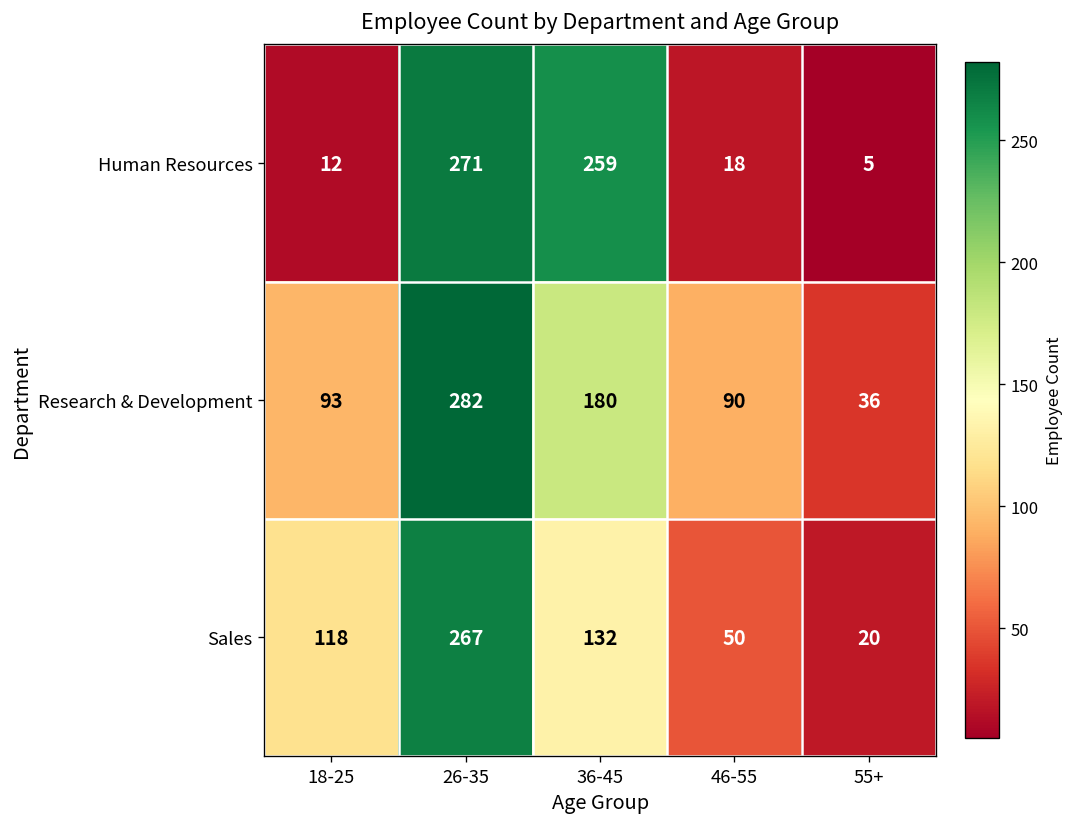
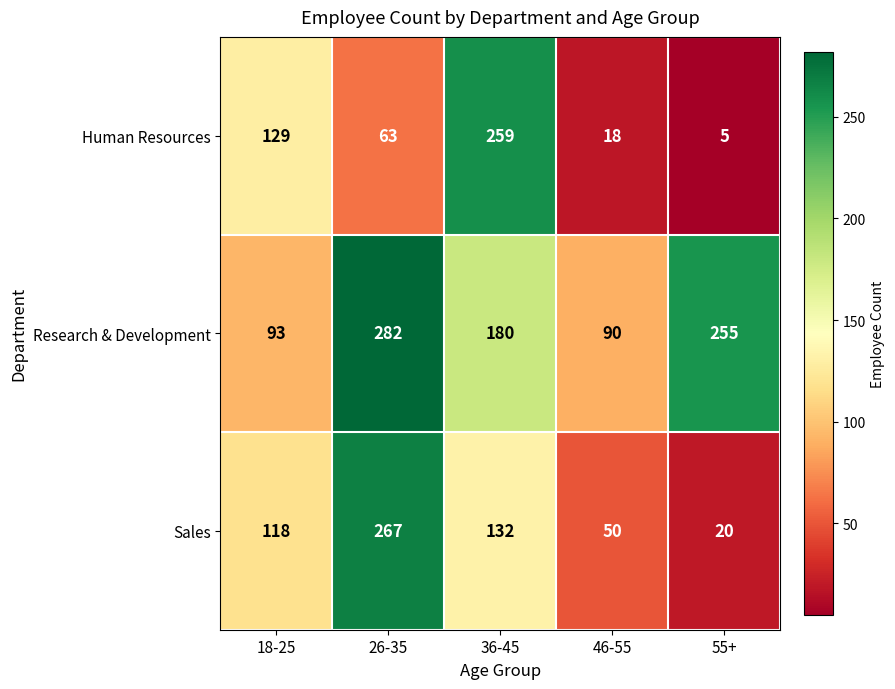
  {
    "Human Resources": {
-     "18-25": 12,
-     "26-35": 271,
+     "18-25": 129,
+     "26-35": 63,
      "36-45": 259,
      "46-55": 18,
      "55+": 5
    },
    "Research & Development": {
      "18-25": 93,
      "26-35": 282,
      "36-45": 180,
      "46-55": 90,
-     "55+": 36
+     "55+": 255
    },
    "Sales": {
      "18-25": 118,
      "26-35": 267,
      "36-45": 132,
      "46-55": 50,
      "55+": 20
    }
  }
